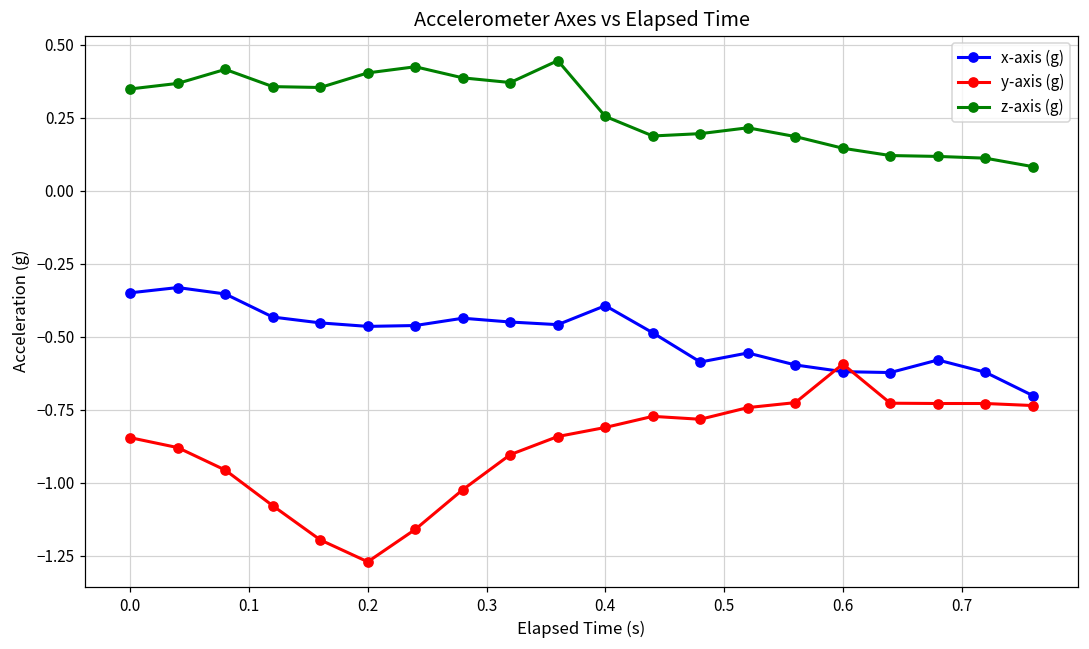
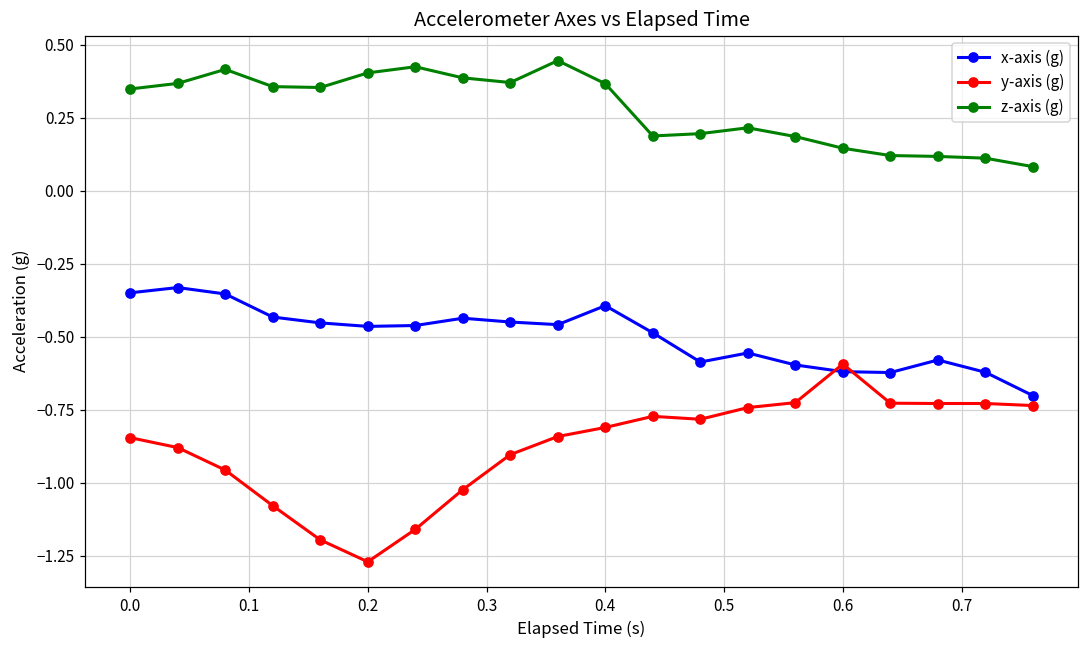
  {
    "x-axis (g)": {
      "0.0": -0.35,
      "0.2": -0.46,
      "0.4": -0.39,
      "0.6": -0.62
    },
    "y-axis (g)": {
      "0.0": -0.85,
      "0.2": -1.27,
      "0.4": -0.81,
      "0.6": -0.59
    },
    "z-axis (g)": {
      "0.0": 0.35,
      "0.2": 0.40,
-     "0.4": 0.26,
+     "0.4": 0.37,
      "0.6": 0.15
    }
  }
